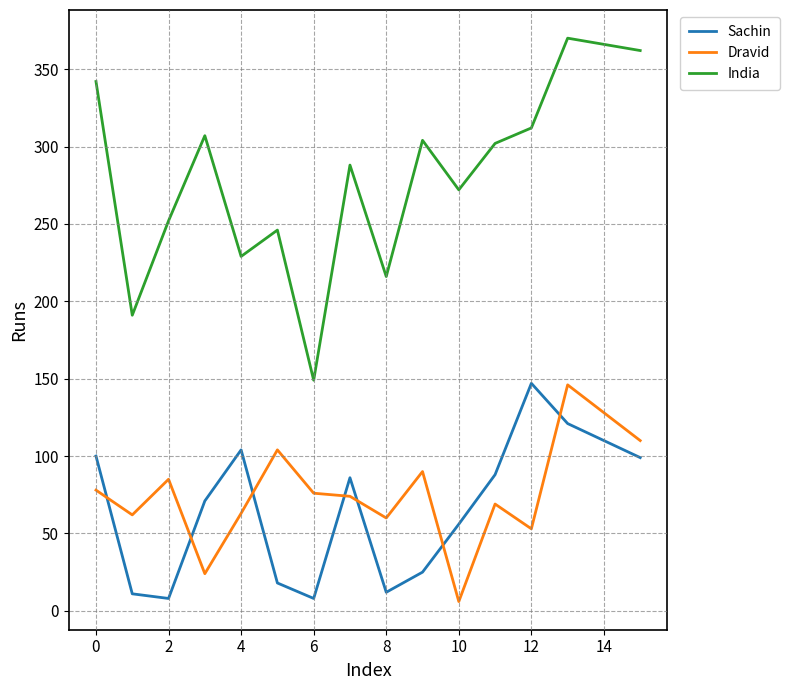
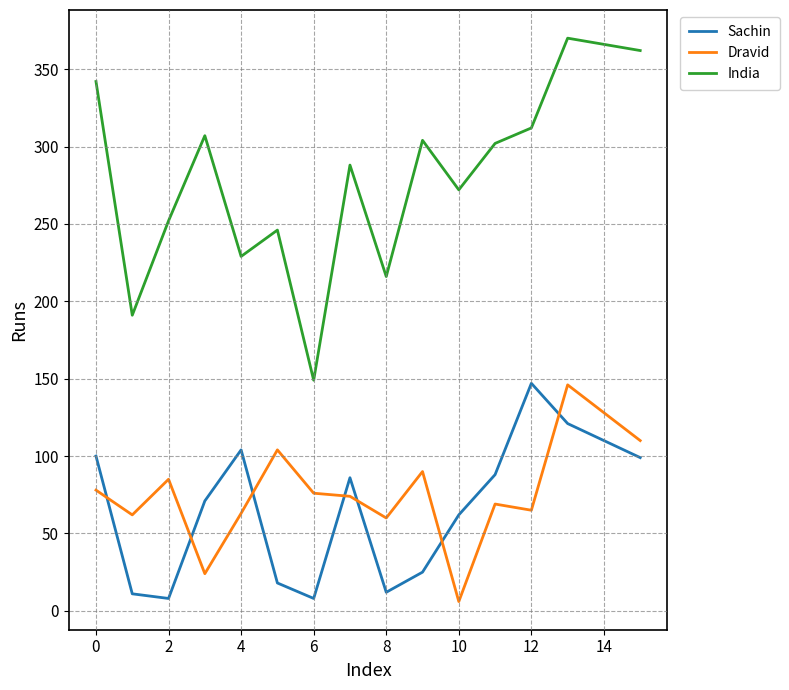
  {
    "Sachin": {
      "0": 100,
      "2": 8,
      "4": 104,
      "6": 8,
      "8": 12,
-     "10": 56,
+     "10": 62,
      "12": 147
    },
    "Dravid": {
      "0": 78,
      "2": 85,
      "4": 63,
      "6": 76,
      "8": 60,
      "10": 6,
-     "12": 53
+     "12": 65
    },
    "India": {
      "0": 342,
      "2": 252,
      "4": 229,
      "6": 149,
      "8": 216,
      "10": 272,
      "12": 312
    }
  }
